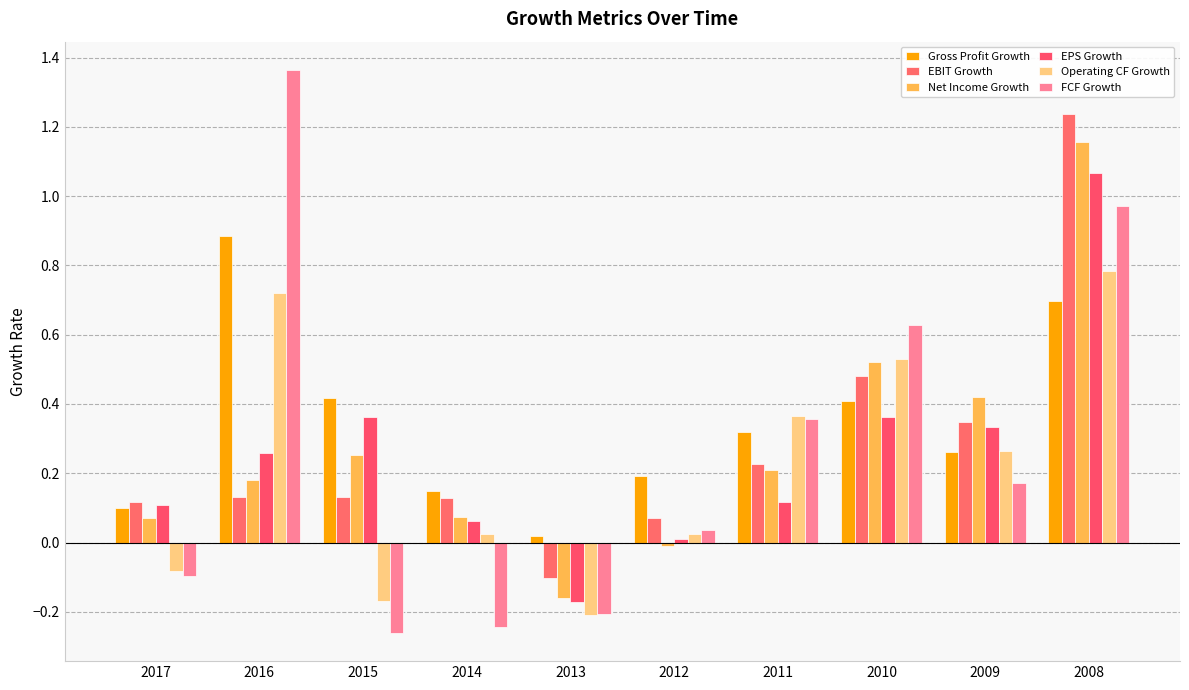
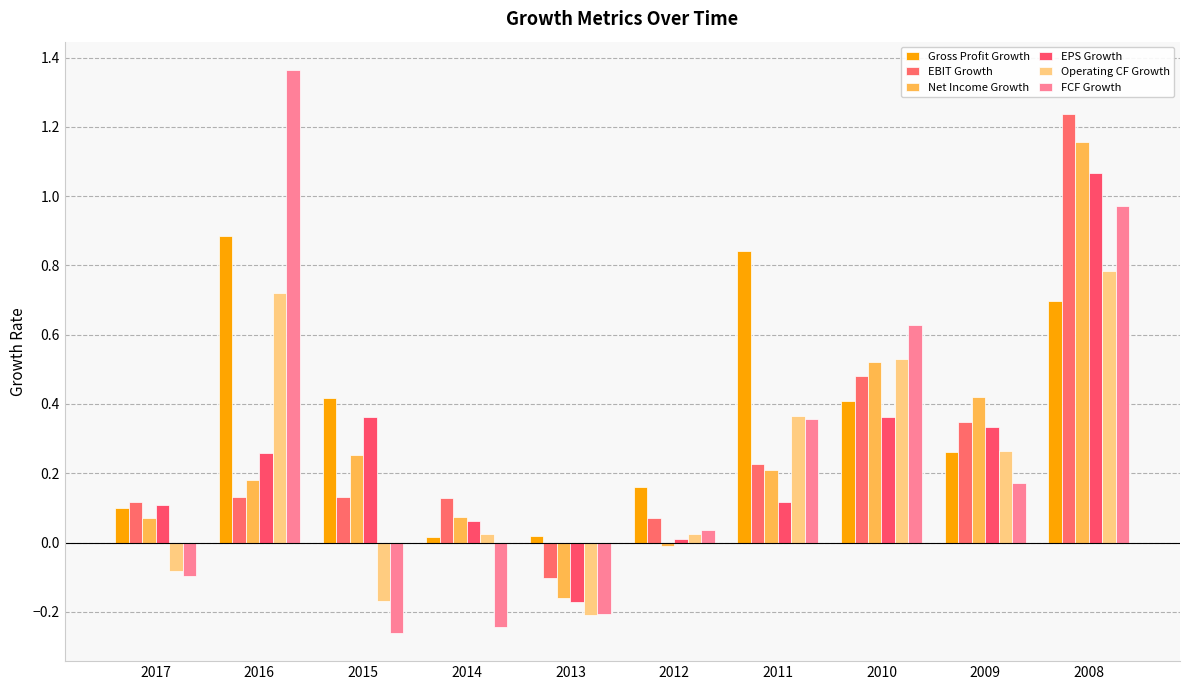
  {
    "Gross Profit Growth": {
      "2017": 0.10,
      "2016": 0.88,
      "2015": 0.42,
-     "2014": 0.15,
+     "2014": 0.02,
      "2013": 0.02,
-     "2012": 0.19,
-     "2011": 0.32,
+     "2012": 0.16,
+     "2011": 0.84,
      "2010": 0.41,
      "2009": 0.26,
      "2008": 0.70
    }
  }
